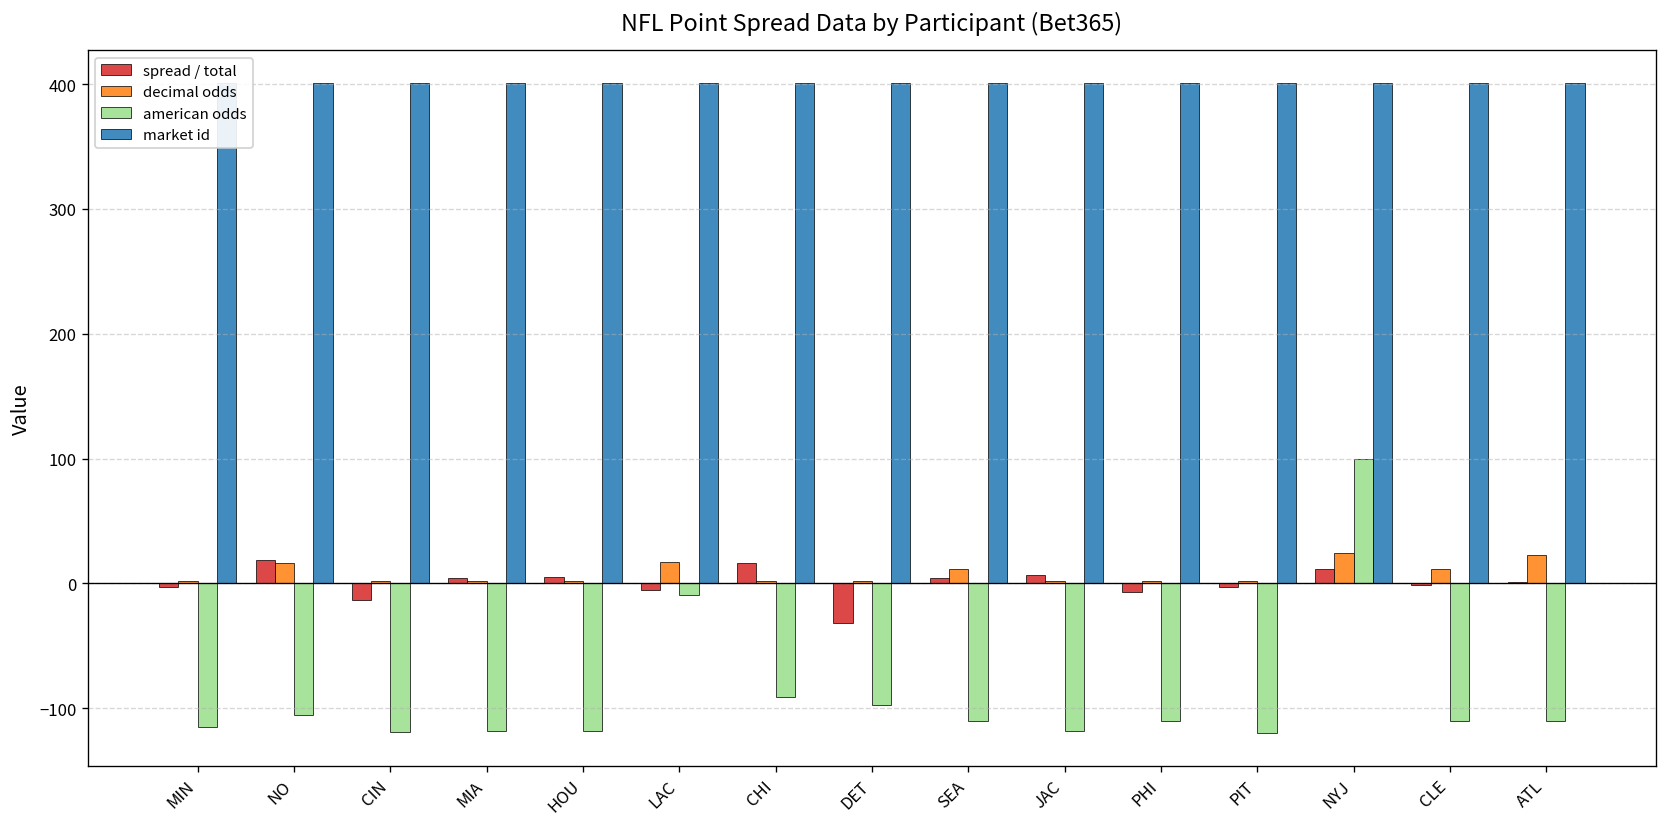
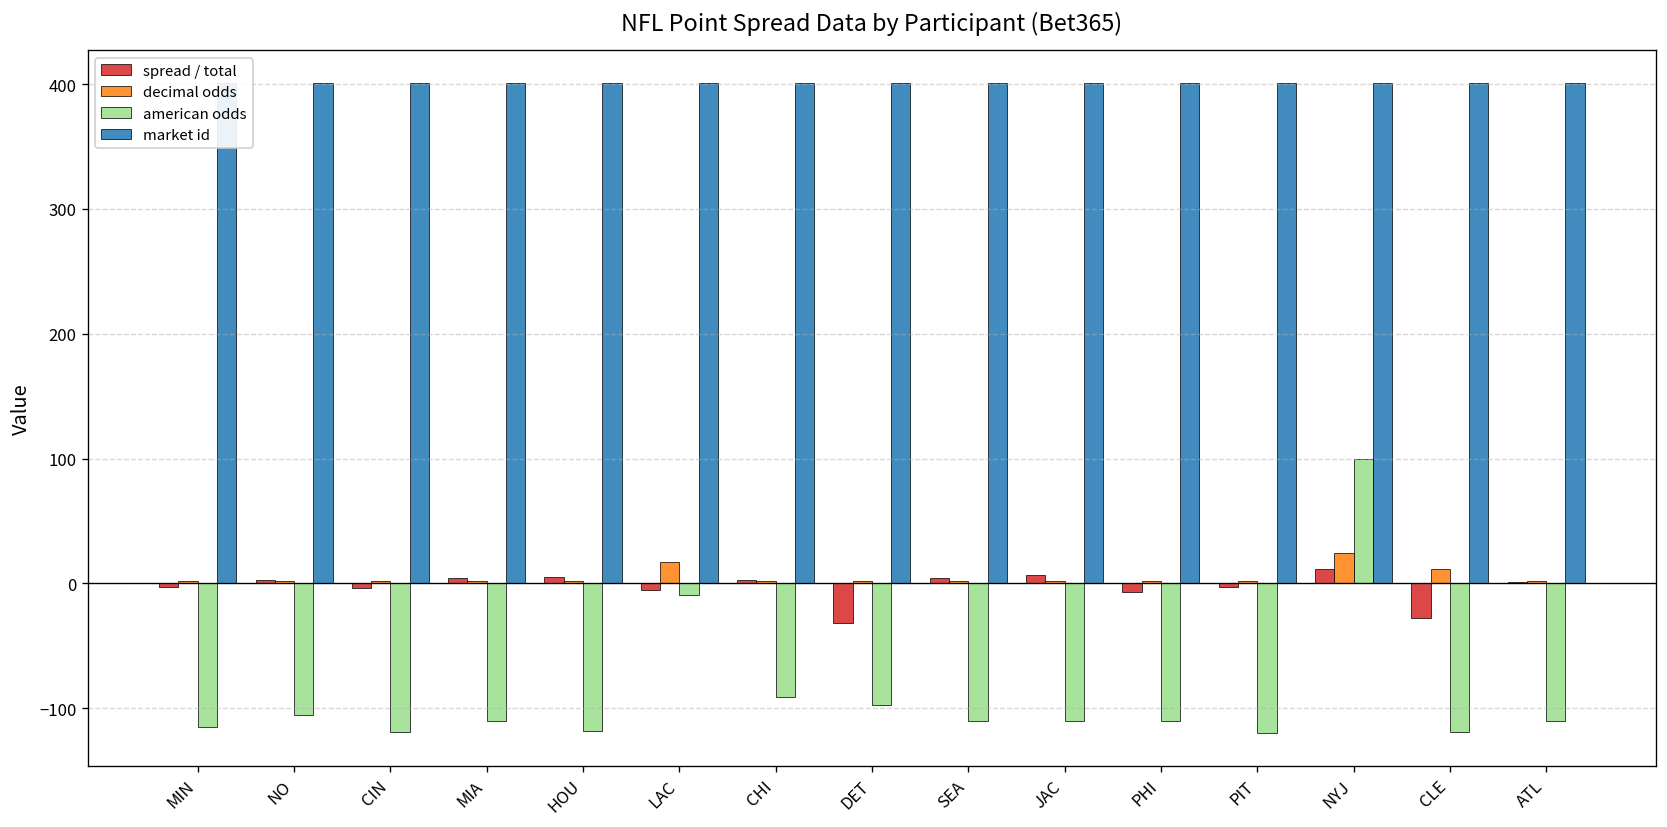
  {
    "spread / total": {
      "MIN": -3,
-     "NO": 19,
-     "CIN": -14,
+     "NO": 3,
+     "CIN": -4,
      "MIA": 4,
      "HOU": 5,
      "LAC": -5,
-     "CHI": 16,
+     "CHI": 3,
      "DET": -31,
      "SEA": 4,
      "JAC": 7,
      "PHI": -7,
      "PIT": -3,
      "NYJ": 12,
-     "CLE": -1
+     "CLE": -27
    },
    "decimal odds": {
-     "NO": 17,
+     "NO": 2,
      "LAC": 17,
-     "SEA": 12,
+     "SEA": 2,
      "NYJ": 24,
      "CLE": 12,
-     "ATL": 23
+     "ATL": 2
    },
    "american odds": {
      "MIN": -115,
      "NO": -105,
      "CIN": -119,
-     "MIA": -118,
+     "MIA": -110,
      "HOU": -118,
      "LAC": -9,
      "CHI": -91,
      "DET": -97,
      "SEA": -110,
-     "JAC": -118,
+     "JAC": -110,
      "PHI": -110,
      "PIT": -120,
      "NYJ": 100,
-     "CLE": -110,
+     "CLE": -119,
      "ATL": -110
    },
    "market id": {
      "NO": 401,
      "CIN": 401,
      "MIA": 401,
      "HOU": 401,
      "LAC": 401,
      "CHI": 401,
      "DET": 401,
      "SEA": 401,
      "JAC": 401,
      "PHI": 401,
      "PIT": 401,
      "NYJ": 401,
      "CLE": 401,
      "ATL": 401
    }
  }
